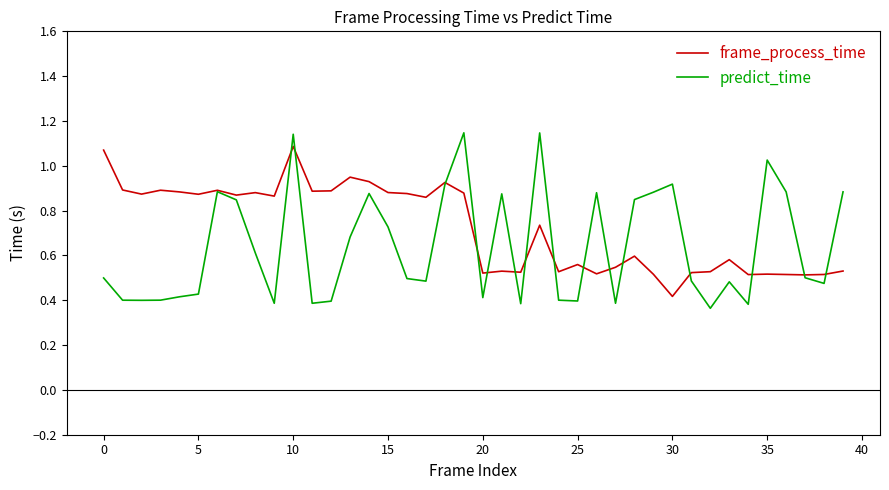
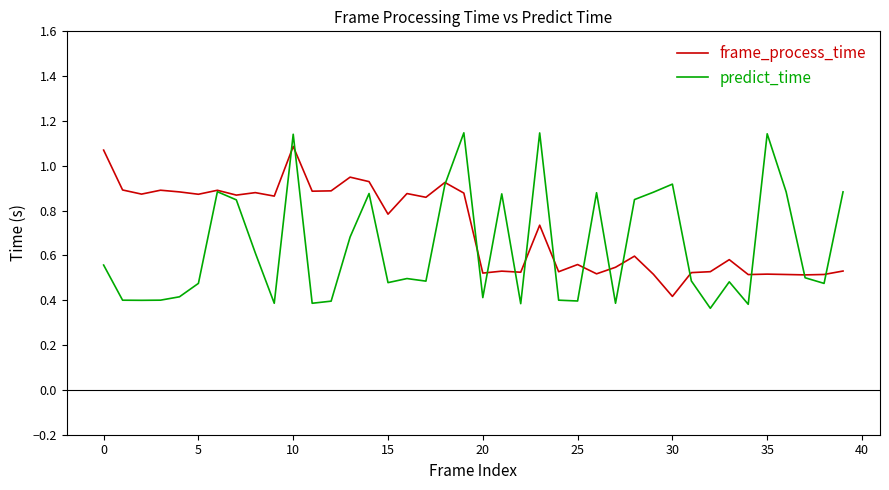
  {
    "frame_process_time": {
      "0": 1.07,
      "5": 0.87,
      "10": 1.09,
-     "15": 0.88,
+     "15": 0.78,
      "20": 0.52,
      "25": 0.56,
      "30": 0.42,
      "35": 0.52
    },
    "predict_time": {
-     "0": 0.50,
-     "5": 0.43,
+     "0": 0.56,
+     "5": 0.48,
      "10": 1.14,
-     "15": 0.73,
+     "15": 0.48,
      "20": 0.41,
      "25": 0.40,
      "30": 0.92,
-     "35": 1.03
+     "35": 1.14
    }
  }
